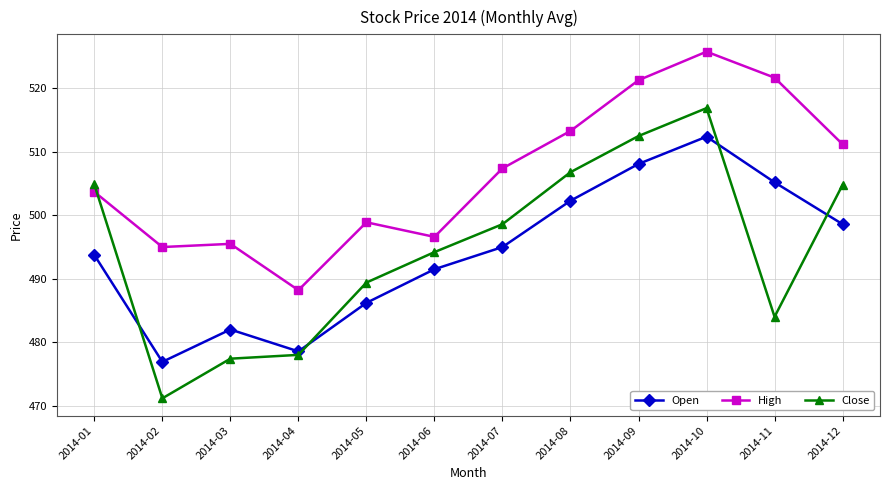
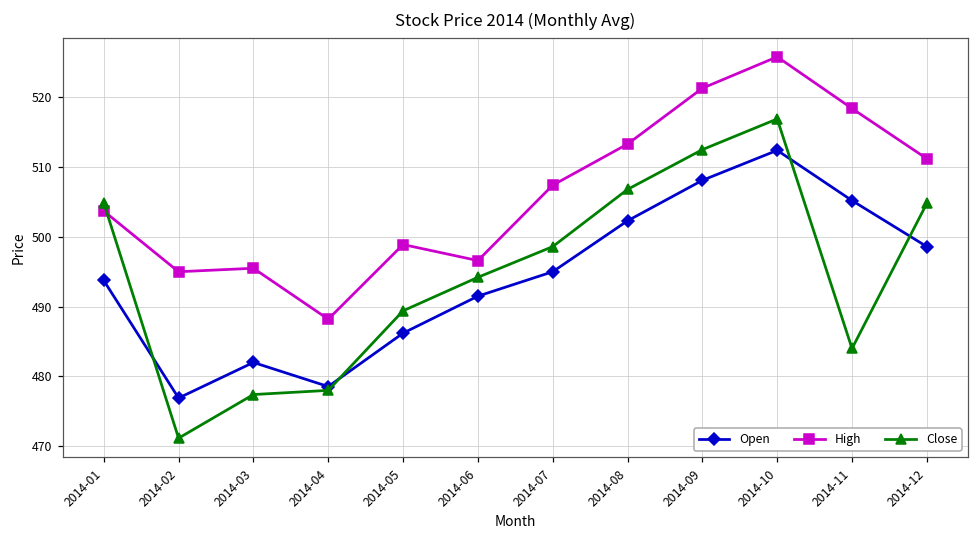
  {
    "Open": {
      "2014-01": 494,
      "2014-02": 477,
      "2014-03": 482,
      "2014-04": 479,
      "2014-05": 486,
      "2014-06": 492,
      "2014-07": 495,
      "2014-08": 502,
      "2014-09": 508,
      "2014-10": 512,
      "2014-11": 505,
      "2014-12": 499
    },
    "High": {
      "2014-01": 504,
      "2014-02": 495,
      "2014-03": 496,
      "2014-04": 488,
      "2014-05": 499,
      "2014-06": 497,
      "2014-07": 507,
      "2014-08": 513,
      "2014-09": 521,
      "2014-10": 526,
-     "2014-11": 522,
+     "2014-11": 518,
      "2014-12": 511
    },
    "Close": {
      "2014-01": 505,
      "2014-02": 471,
      "2014-03": 477,
      "2014-04": 478,
      "2014-05": 489,
      "2014-06": 494,
      "2014-07": 499,
      "2014-08": 507,
      "2014-09": 513,
      "2014-10": 517,
      "2014-11": 484,
      "2014-12": 505
    }
  }
